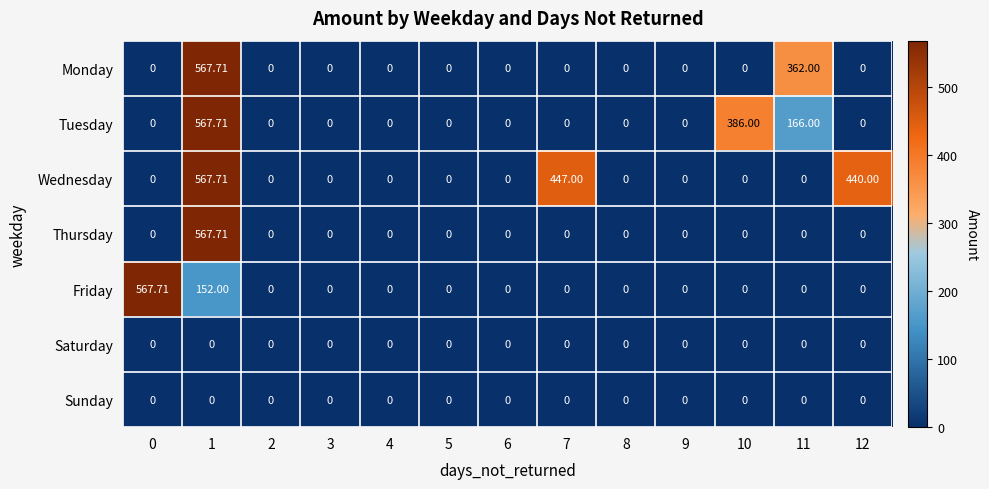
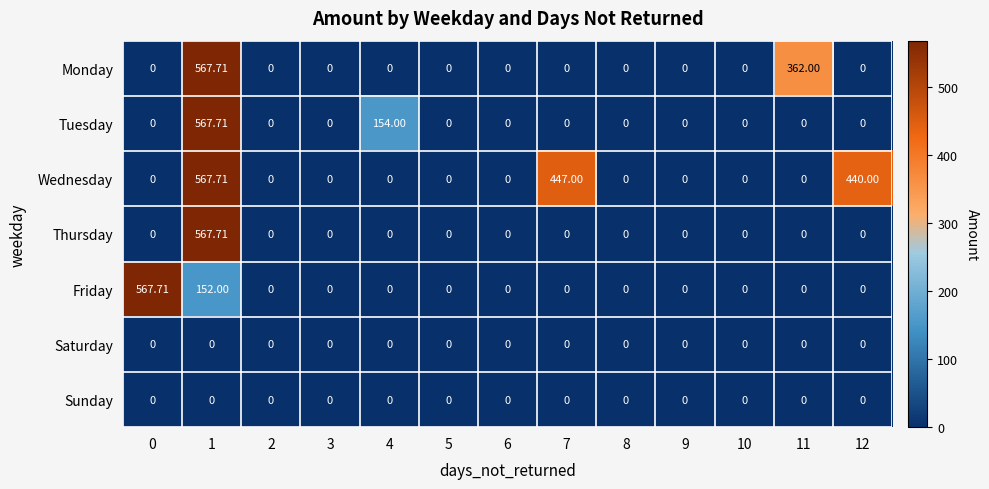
  {
    "Monday": {
      "0": 0,
      "1": 567.71,
      "2": 0,
      "3": 0,
      "4": 0,
      "5": 0,
      "6": 0,
      "7": 0,
      "8": 0,
      "9": 0,
      "10": 0,
      "11": 362.00,
      "12": 0
    },
    "Tuesday": {
      "0": 0,
      "1": 567.71,
      "2": 0,
      "3": 0,
-     "4": 0,
+     "4": 154.00,
      "5": 0,
      "6": 0,
      "7": 0,
      "8": 0,
      "9": 0,
-     "10": 386.00,
-     "11": 166.00,
+     "10": 0,
+     "11": 0,
      "12": 0
    },
    "Wednesday": {
      "0": 0,
      "1": 567.71,
      "2": 0,
      "3": 0,
      "4": 0,
      "5": 0,
      "6": 0,
      "7": 447.00,
      "8": 0,
      "9": 0,
      "10": 0,
      "11": 0,
      "12": 440.00
    },
    "Thursday": {
      "0": 0,
      "1": 567.71,
      "2": 0,
      "3": 0,
      "4": 0,
      "5": 0,
      "6": 0,
      "7": 0,
      "8": 0,
      "9": 0,
      "10": 0,
      "11": 0,
      "12": 0
    },
    "Friday": {
      "0": 567.71,
      "1": 152.00,
      "2": 0,
      "3": 0,
      "4": 0,
      "5": 0,
      "6": 0,
      "7": 0,
      "8": 0,
      "9": 0,
      "10": 0,
      "11": 0,
      "12": 0
    },
    "Saturday": {
      "0": 0,
      "1": 0,
      "2": 0,
      "3": 0,
      "4": 0,
      "5": 0,
      "6": 0,
      "7": 0,
      "8": 0,
      "9": 0,
      "10": 0,
      "11": 0,
      "12": 0
    },
    "Sunday": {
      "0": 0,
      "1": 0,
      "2": 0,
      "3": 0,
      "4": 0,
      "5": 0,
      "6": 0,
      "7": 0,
      "8": 0,
      "9": 0,
      "10": 0,
      "11": 0,
      "12": 0
    }
  }
